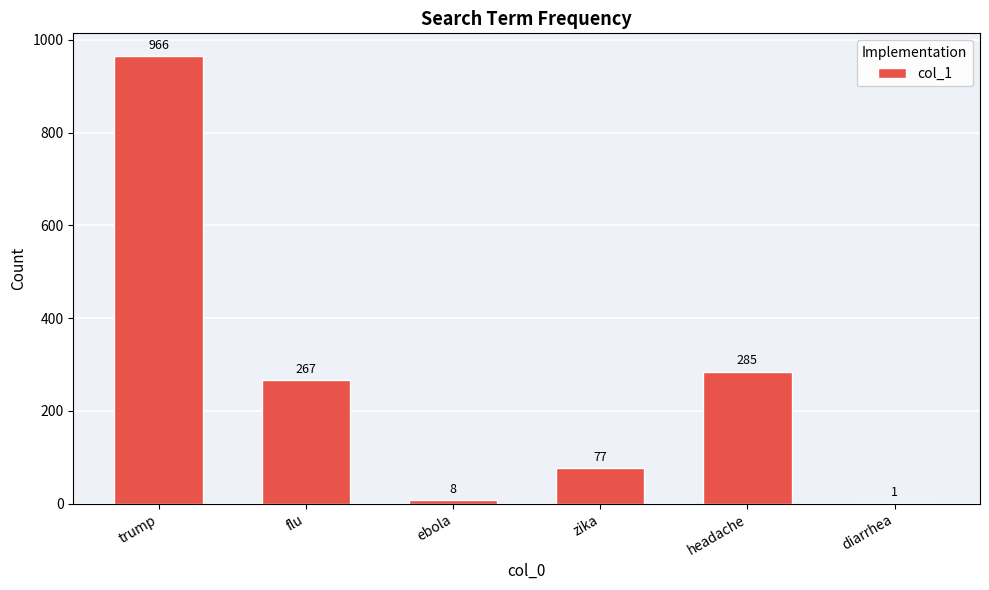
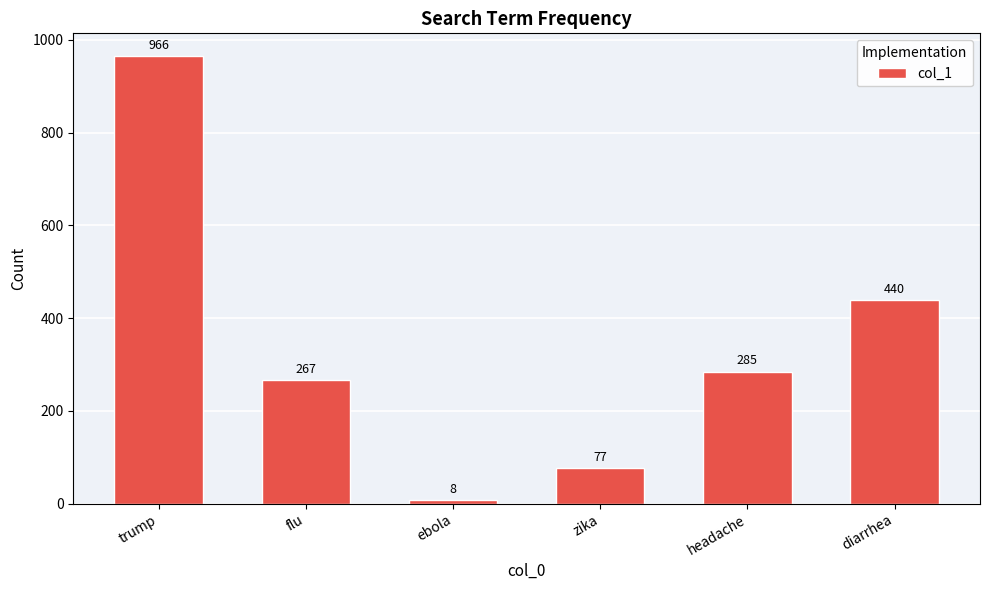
  {
    "trump": 966,
    "flu": 267,
    "ebola": 8,
    "zika": 77,
    "headache": 285,
-   "diarrhea": 1
+   "diarrhea": 440
  }
